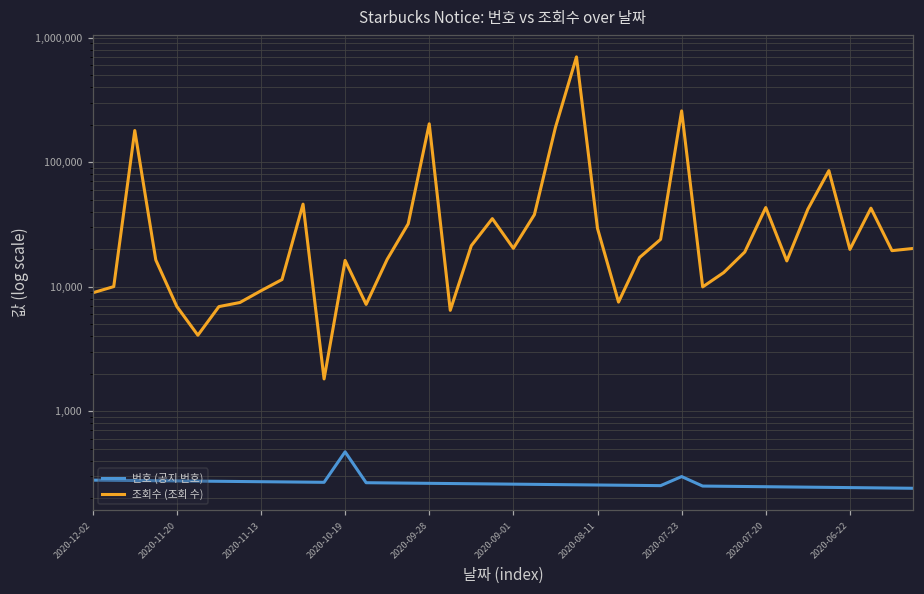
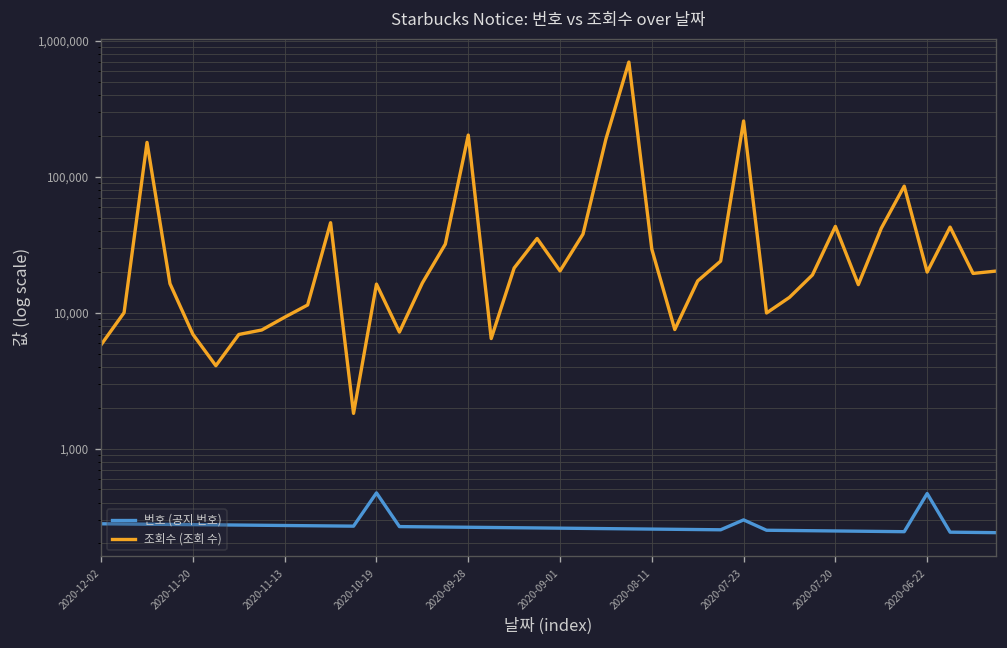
  {
    "번호 (공지 번호)": {
      "2020-12-02": "280",
      "2020-11-13": "270",
      "2020-10-19": "470",
      "2020-09-28": "260",
      "2020-08-11": "260",
      "2020-07-23": "300",
-     "2020-06-22": "240"
+     "2020-06-22": "470"
    },
    "조회수 (조회 수)": {
-     "2020-12-02": "9,000",
+     "2020-12-02": "6,000",
      "2020-11-13": "9,000",
      "2020-10-19": "16,000",
      "2020-09-28": "200,000",
      "2020-08-11": "29,000",
      "2020-07-23": "260,000",
      "2020-06-22": "20,000"
    }
  }
